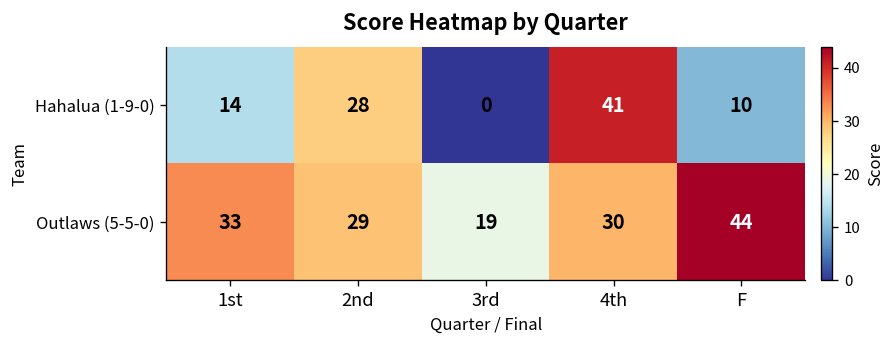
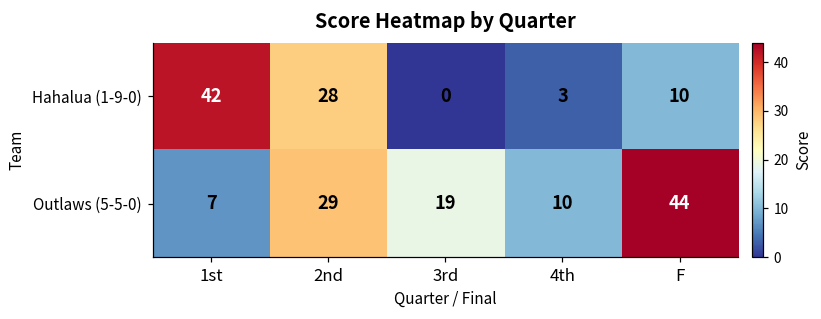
  {
    "Hahalua (1-9-0)": {
-     "1st": 14,
+     "1st": 42,
      "2nd": 28,
      "3rd": 0,
-     "4th": 41,
+     "4th": 3,
      "F": 10
    },
    "Outlaws (5-5-0)": {
-     "1st": 33,
+     "1st": 7,
      "2nd": 29,
      "3rd": 19,
-     "4th": 30,
+     "4th": 10,
      "F": 44
    }
  }
